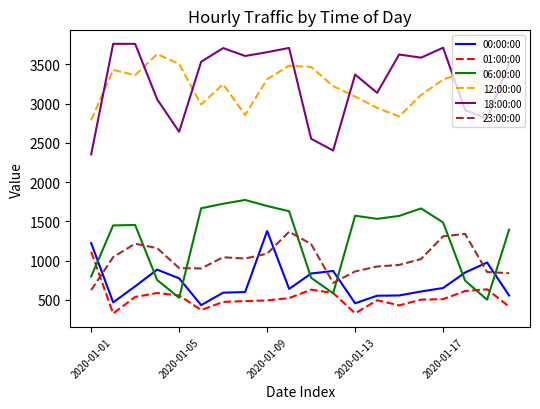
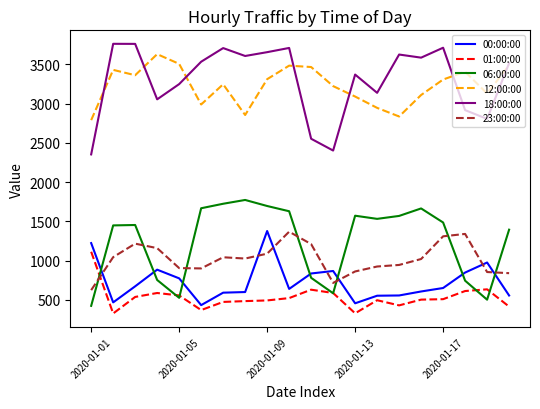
  {
    "00:00:00": {
      "2020-01-01": 1200,
      "2020-01-05": 800,
      "2020-01-09": 1400,
      "2020-01-13": 500,
      "2020-01-17": 700
    },
    "01:00:00": {
      "2020-01-01": 1100,
      "2020-01-09": 500,
      "2020-01-13": 300,
      "2020-01-17": 500
    },
    "06:00:00": {
-     "2020-01-01": 800,
+     "2020-01-01": 400,
      "2020-01-09": 1700,
      "2020-01-13": 1600,
      "2020-01-17": 1500
    },
    "12:00:00": {
      "2020-01-01": 2800,
      "2020-01-05": 3500,
      "2020-01-09": 3300,
      "2020-01-13": 3100,
      "2020-01-17": 3300
    },
    "18:00:00": {
      "2020-01-01": 2400,
-     "2020-01-05": 2600,
+     "2020-01-05": 3200,
      "2020-01-09": 3700,
      "2020-01-13": 3400,
      "2020-01-17": 3700
    },
    "23:00:00": {
      "2020-01-01": 600,
      "2020-01-05": 900,
      "2020-01-09": 1100,
      "2020-01-13": 900,
      "2020-01-17": 1300
    }
  }
